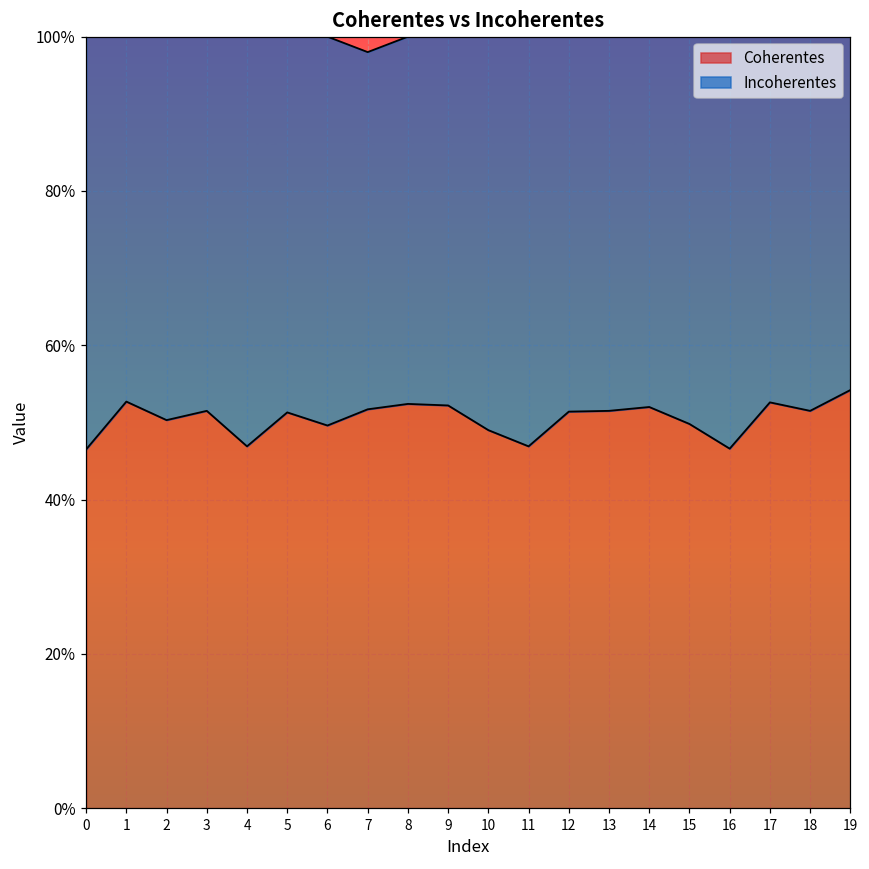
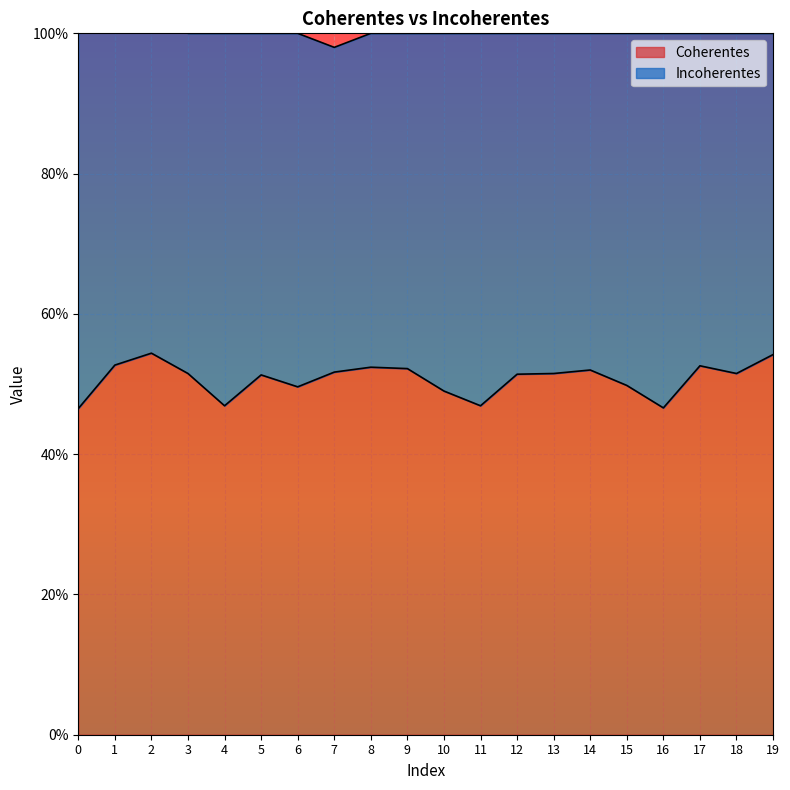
  {
    "Coherentes": {
      "0": "47%",
      "1": "53%",
-     "2": "50%",
+     "2": "54%",
      "3": "52%",
      "4": "47%",
      "5": "51%",
      "6": "50%",
      "7": "52%",
      "8": "52%",
      "9": "52%",
      "10": "49%",
      "11": "47%",
      "12": "51%",
      "13": "52%",
      "14": "52%",
      "15": "50%",
      "16": "47%",
      "17": "53%",
      "18": "52%",
      "19": "54%"
    },
    "Incoherentes": {
      "0": "53%",
      "3": "49%",
      "4": "53%",
      "5": "49%",
      "6": "50%",
      "7": "46%",
      "8": "48%",
      "9": "48%",
      "10": "51%",
      "11": "53%",
      "12": "49%",
      "13": "49%",
      "14": "48%",
      "15": "50%",
      "16": "53%",
      "17": "47%",
      "18": "49%",
      "19": "46%"
    }
  }
